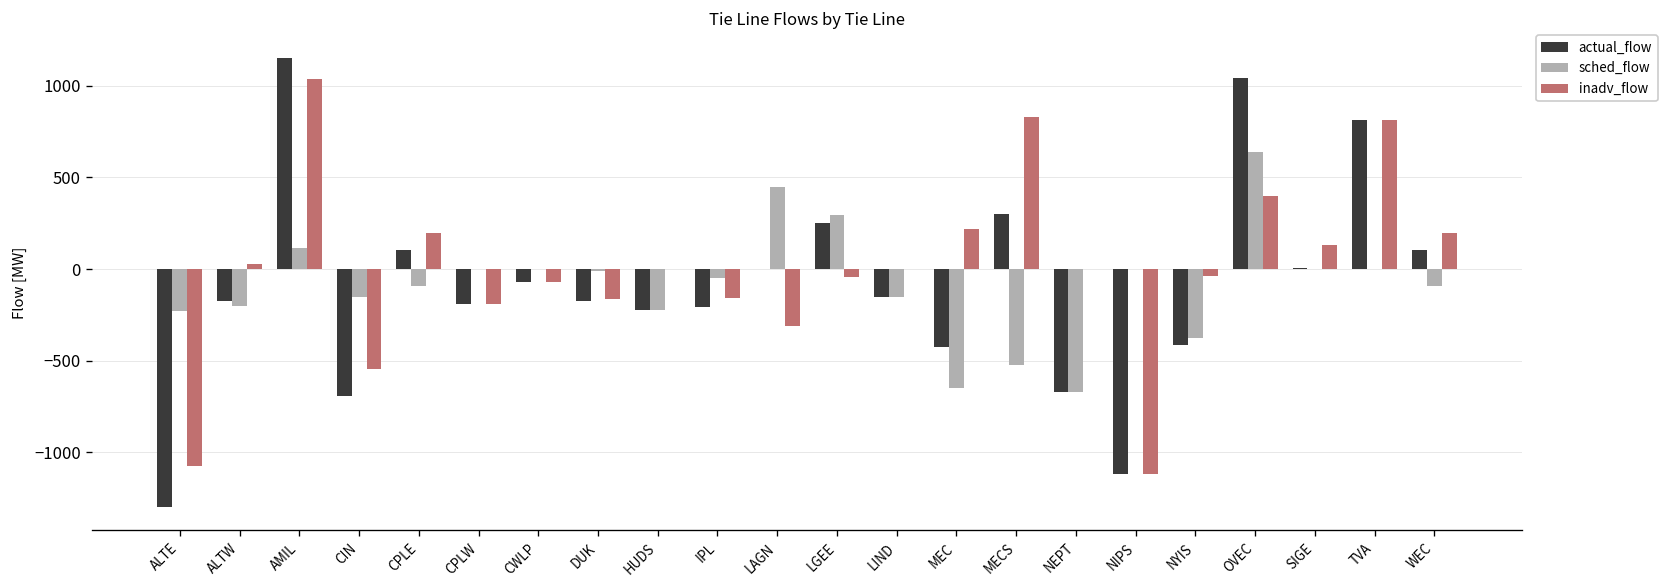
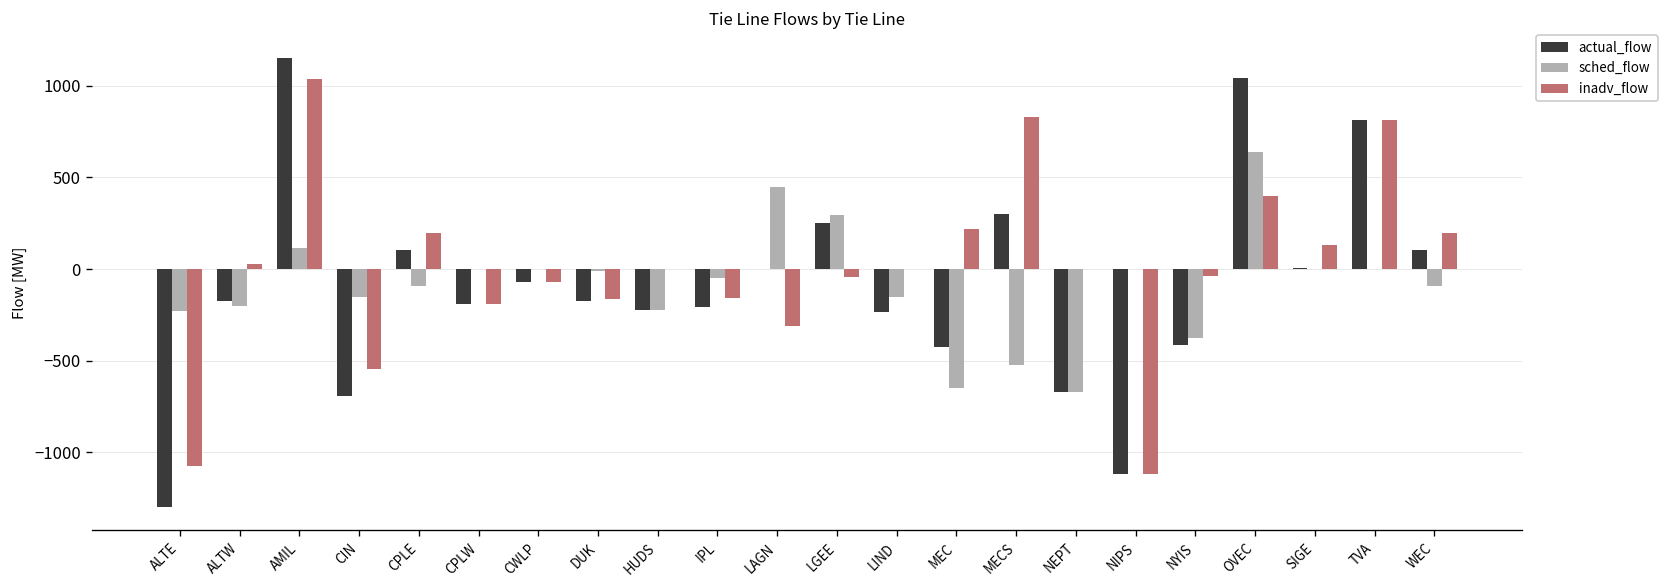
  {
    "actual_flow": {
      "ALTE": -1300,
      "ALTW": -170,
      "AMIL": 1150,
      "CIN": -690,
      "CPLE": 110,
      "CPLW": -190,
      "CWLP": -70,
      "DUK": -180,
      "HUDS": -230,
      "IPL": -210,
      "LAGN": 0,
      "LGEE": 250,
-     "LIND": -150,
+     "LIND": -230,
      "MEC": -430,
      "MECS": 300,
      "NEPT": -670,
      "NIPS": -1120,
      "NYIS": -410,
      "OVEC": 1040,
      "TVA": 810,
      "WEC": 110
    },
    "sched_flow": {
      "ALTE": -230,
      "ALTW": -200,
      "AMIL": 120,
      "CIN": -150,
      "CPLE": -90,
      "CPLW": 0,
      "CWLP": 0,
      "HUDS": -230,
      "IPL": -50,
      "LAGN": 450,
      "LGEE": 290,
      "LIND": -150,
      "MEC": -650,
      "MECS": -530,
      "NEPT": -670,
      "NIPS": 0,
      "NYIS": -370,
      "OVEC": 640,
      "SIGE": 0,
      "TVA": 0,
      "WEC": -90
    },
    "inadv_flow": {
      "ALTE": -1070,
      "ALTW": 30,
      "AMIL": 1040,
      "CIN": -540,
      "CPLE": 200,
      "CPLW": -190,
      "CWLP": -70,
      "DUK": -170,
      "HUDS": 0,
      "IPL": -160,
      "LAGN": -310,
      "LGEE": -40,
      "LIND": 0,
      "MEC": 220,
      "MECS": 830,
      "NEPT": 0,
      "NIPS": -1120,
      "NYIS": -40,
      "OVEC": 400,
      "SIGE": 130,
      "TVA": 810,
      "WEC": 200
    }
  }
